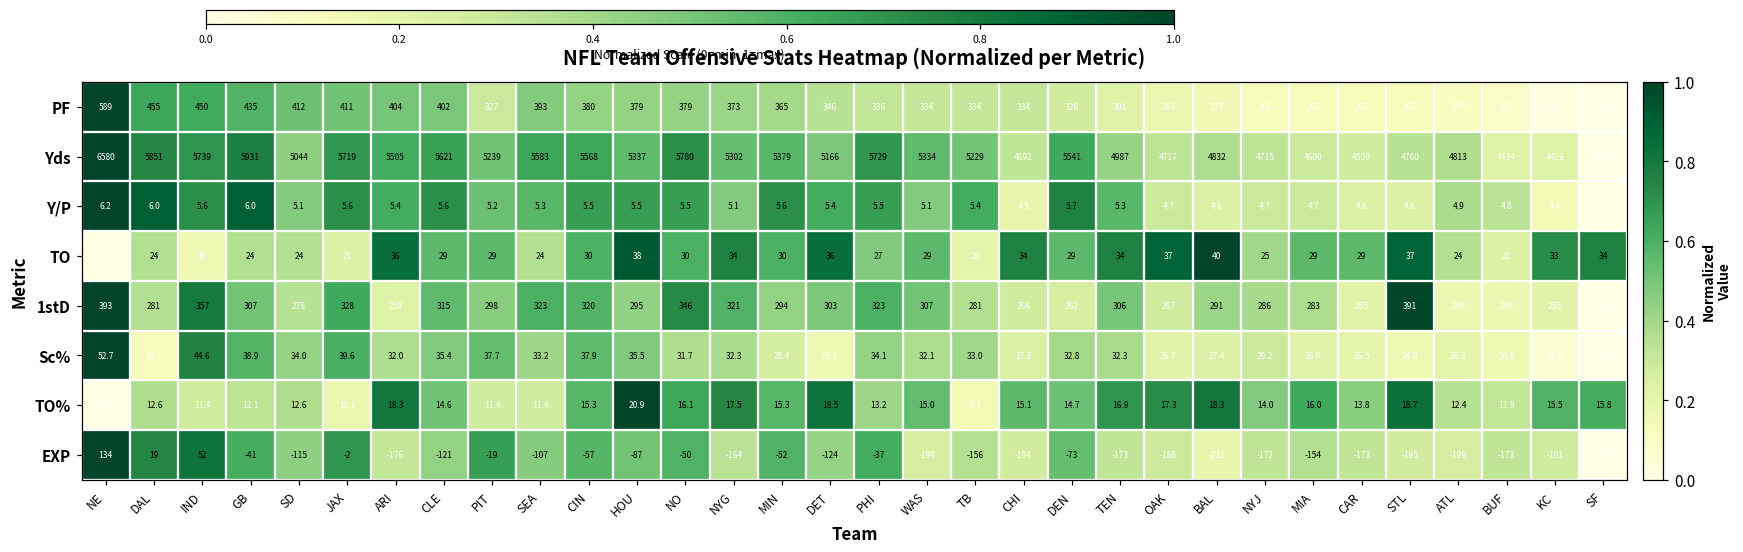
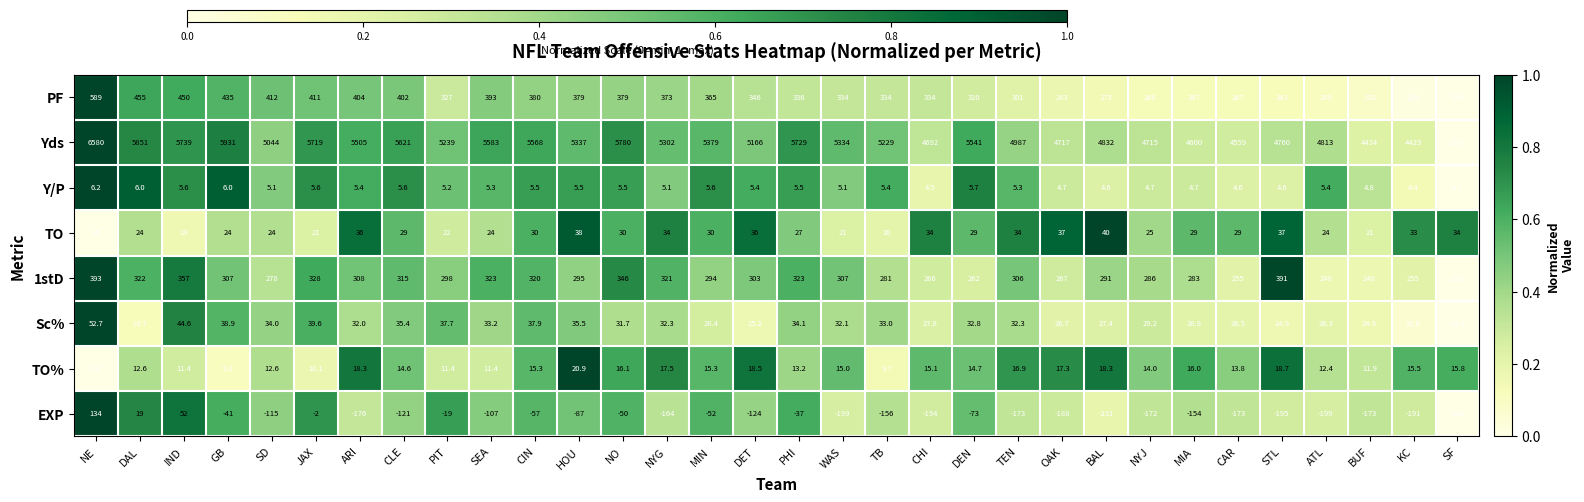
  {
    "Y/P": {
      "NE": 6.2,
      "DAL": 6.0,
      "IND": 5.6,
      "GB": 6.0,
      "SD": 5.1,
      "JAX": 5.6,
      "ARI": 5.4,
      "CLE": 5.6,
      "PIT": 5.2,
      "SEA": 5.3,
      "CIN": 5.5,
      "HOU": 5.5,
      "NO": 5.5,
      "NYG": 5.1,
      "MIN": 5.6,
      "DET": 5.4,
      "PHI": 5.5,
      "WAS": 5.1,
      "TB": 5.4,
      "CHI": 4.5,
      "DEN": 5.7,
      "TEN": 5.3,
      "OAK": 4.7,
      "BAL": 4.6,
      "NYJ": 4.7,
      "MIA": 4.7,
      "CAR": 4.6,
      "STL": 4.6,
-     "ATL": 4.9,
+     "ATL": 5.4,
      "BUF": 4.8,
      "KC": 4.4
    },
    "TO": {
      "DAL": 24,
      "IND": 19,
      "GB": 24,
      "SD": 24,
      "JAX": 21,
      "ARI": 36,
      "CLE": 29,
-     "PIT": 29,
+     "PIT": 22,
      "SEA": 24,
      "CIN": 30,
      "HOU": 38,
      "NO": 30,
      "NYG": 34,
      "MIN": 30,
      "DET": 36,
      "PHI": 27,
-     "WAS": 29,
+     "WAS": 21,
      "TB": 20,
      "CHI": 34,
      "DEN": 29,
      "TEN": 34,
      "OAK": 37,
      "BAL": 40,
      "NYJ": 25,
      "MIA": 29,
      "CAR": 29,
      "STL": 37,
      "ATL": 24,
      "BUF": 21,
      "KC": 33,
      "SF": 34
    },
    "1stD": {
      "NE": 393,
-     "DAL": 281,
+     "DAL": 322,
      "IND": 357,
      "GB": 307,
      "SD": 278,
      "JAX": 328,
-     "ARI": 258,
+     "ARI": 308,
      "CLE": 315,
      "PIT": 298,
      "SEA": 323,
      "CIN": 320,
      "HOU": 295,
      "NO": 346,
      "NYG": 321,
      "MIN": 294,
      "DET": 303,
      "PHI": 323,
      "WAS": 307,
      "TB": 281,
      "CHI": 266,
      "DEN": 262,
      "TEN": 306,
      "OAK": 267,
      "BAL": 291,
      "NYJ": 286,
      "MIA": 283,
      "CAR": 255,
      "STL": 391,
      "ATL": 248,
      "BUF": 248,
      "KC": 255
    },
    "TO%": {
      "DAL": 12.6,
      "IND": 11.4,
-     "GB": 12.1,
+     "GB": 9.2,
      "SD": 12.6,
      "JAX": 10.1,
      "ARI": 18.3,
      "CLE": 14.6,
      "PIT": 11.4,
      "SEA": 11.4,
      "CIN": 15.3,
      "HOU": 20.9,
      "NO": 16.1,
      "NYG": 17.5,
      "MIN": 15.3,
      "DET": 18.5,
      "PHI": 13.2,
      "WAS": 15.0,
      "TB": 9.7,
      "CHI": 15.1,
      "DEN": 14.7,
      "TEN": 16.9,
      "OAK": 17.3,
      "BAL": 18.3,
      "NYJ": 14.0,
      "MIA": 16.0,
      "CAR": 13.8,
      "STL": 18.7,
      "ATL": 12.4,
      "BUF": 11.9,
      "KC": 15.5,
      "SF": 15.8
    }
  }
